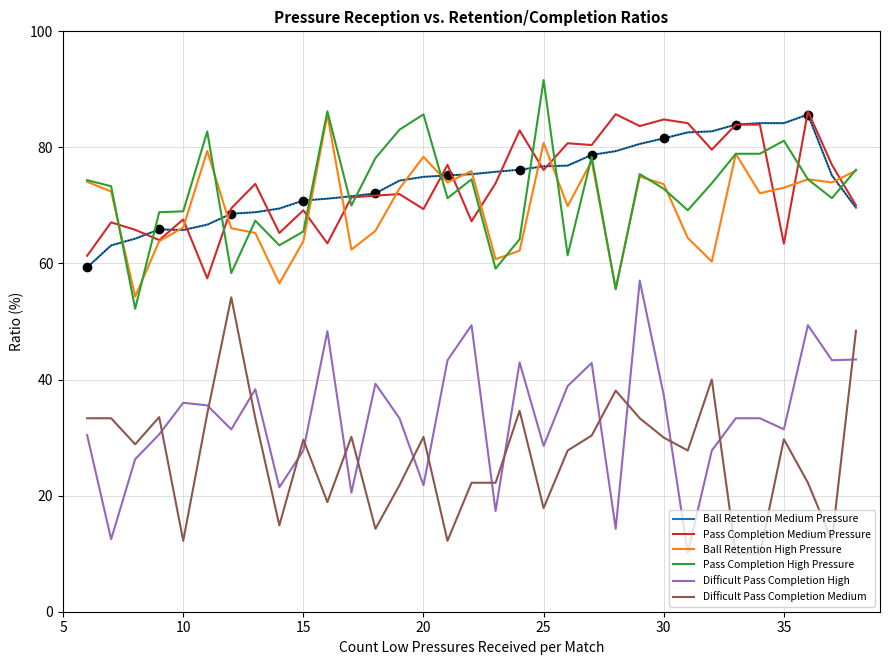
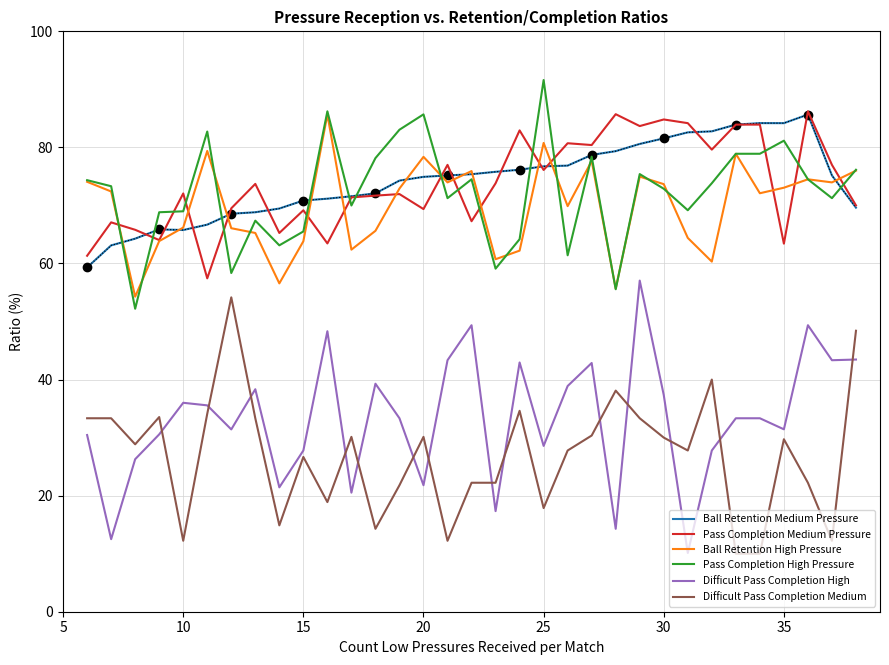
  {
    "Ball Retention Medium Pressure": {
      "20": 75,
      "25": 77,
      "35": 84
    },
    "Pass Completion Medium Pressure": {
-     "10": 68,
+     "10": 72,
      "15": 69,
      "20": 69,
      "25": 76,
      "30": 85,
      "35": 63
    },
    "Ball Retention High Pressure": {
      "15": 64,
      "20": 78,
      "25": 81,
      "30": 74,
      "35": 73
    },
    "Pass Completion High Pressure": {
      "10": 69,
      "15": 66,
      "20": 86,
      "25": 92,
      "30": 73,
      "35": 81
    },
    "Difficult Pass Completion High": {
      "10": 36,
      "15": 28,
      "20": 22,
      "25": 29,
      "30": 37,
      "35": 31
    },
    "Difficult Pass Completion Medium": {
      "10": 12,
-     "15": 30,
+     "15": 27,
      "20": 30,
      "25": 18,
      "30": 30,
      "35": 30
    }
  }
